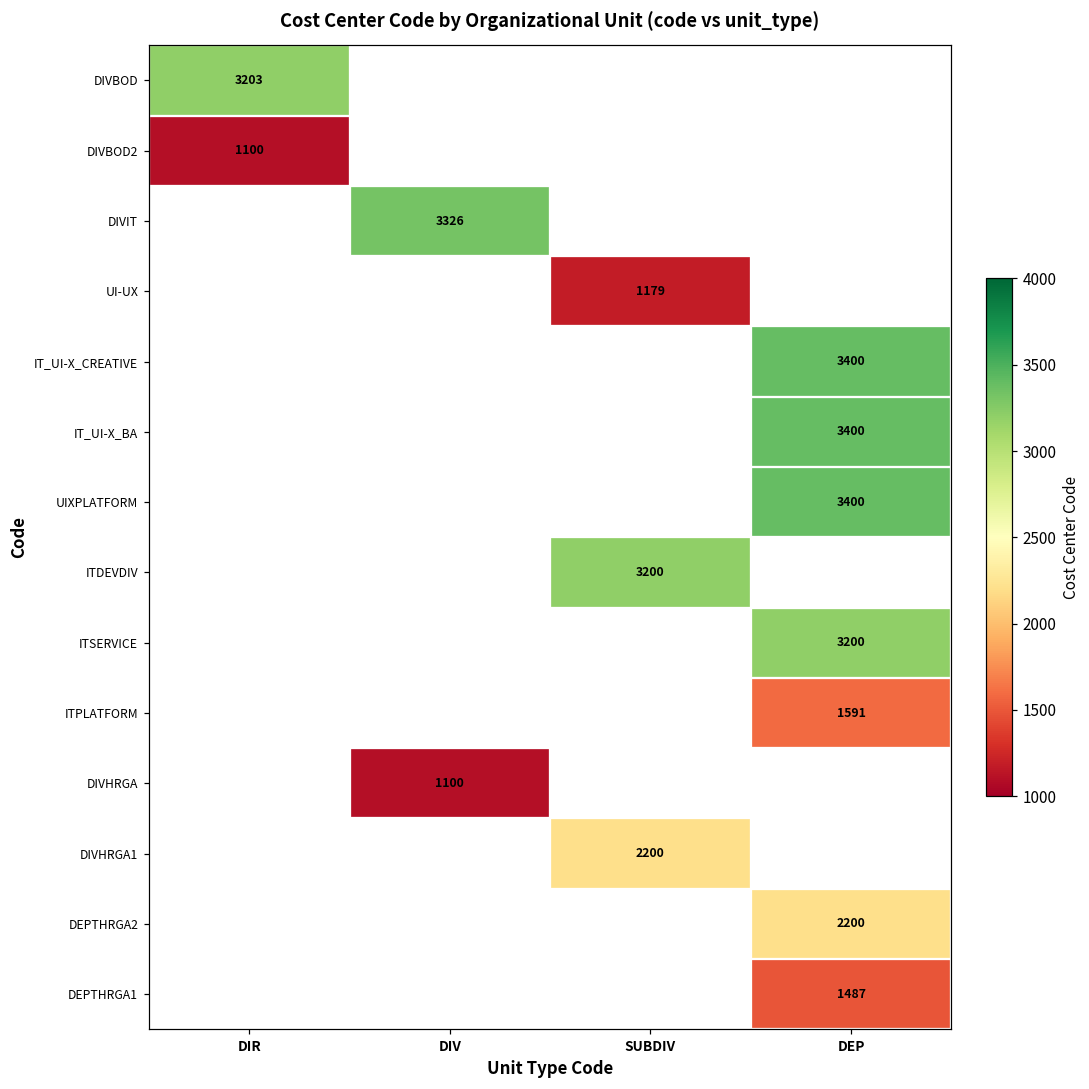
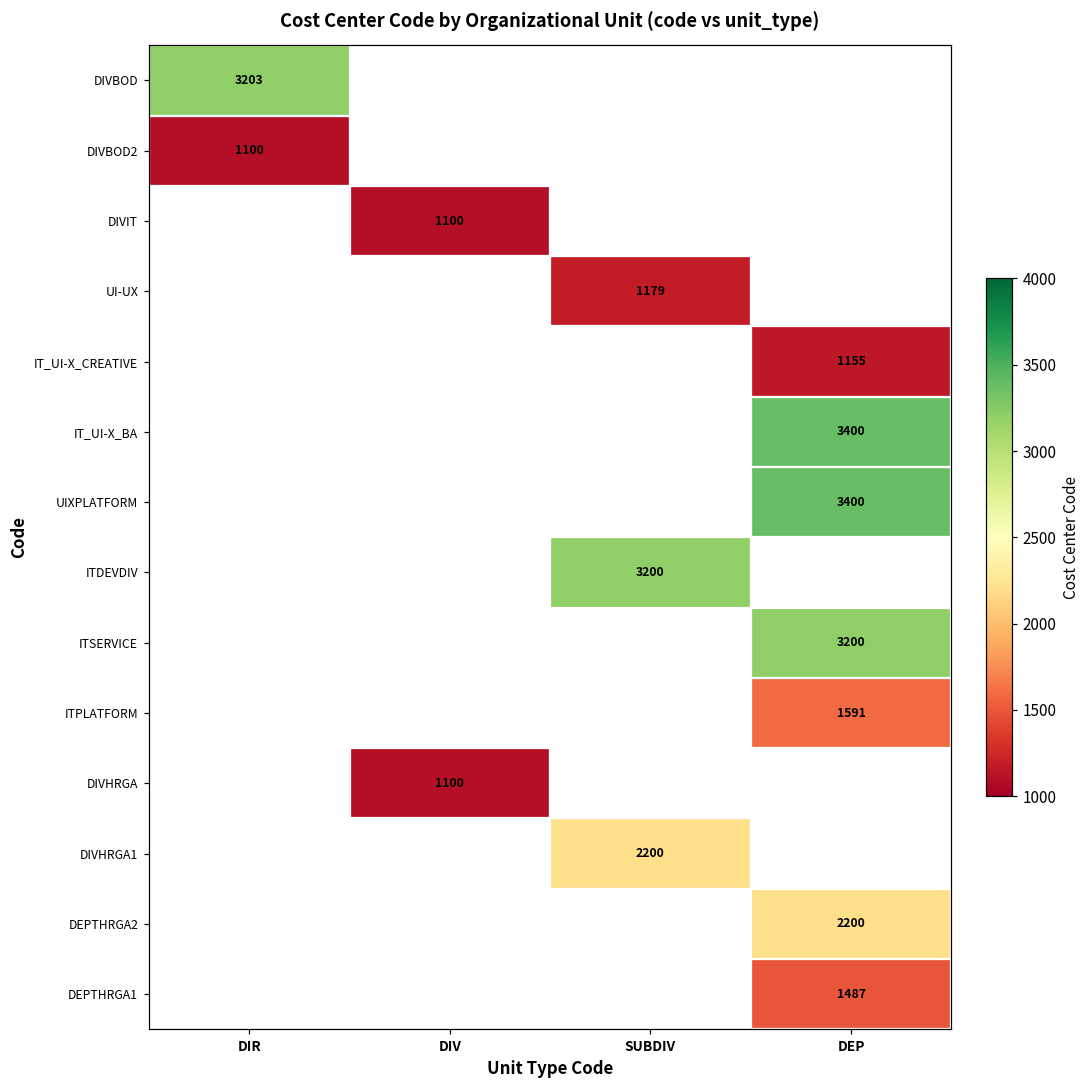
  {
    "DIVBOD": {
      "DIR": 3203
    },
    "DIVBOD2": {
      "DIR": 1100
    },
    "DIVIT": {
-     "DIV": 3326
+     "DIV": 1100
    },
    "UI-UX": {
      "SUBDIV": 1179
    },
    "IT_UI-X_CREATIVE": {
-     "DEP": 3400
+     "DEP": 1155
    },
    "IT_UI-X_BA": {
      "DEP": 3400
    },
    "UIXPLATFORM": {
      "DEP": 3400
    },
    "ITDEVDIV": {
      "SUBDIV": 3200
    },
    "ITSERVICE": {
      "DEP": 3200
    },
    "ITPLATFORM": {
      "DEP": 1591
    },
    "DIVHRGA": {
      "DIV": 1100
    },
    "DIVHRGA1": {
      "SUBDIV": 2200
    },
    "DEPTHRGA2": {
      "DEP": 2200
    },
    "DEPTHRGA1": {
      "DEP": 1487
    }
  }
